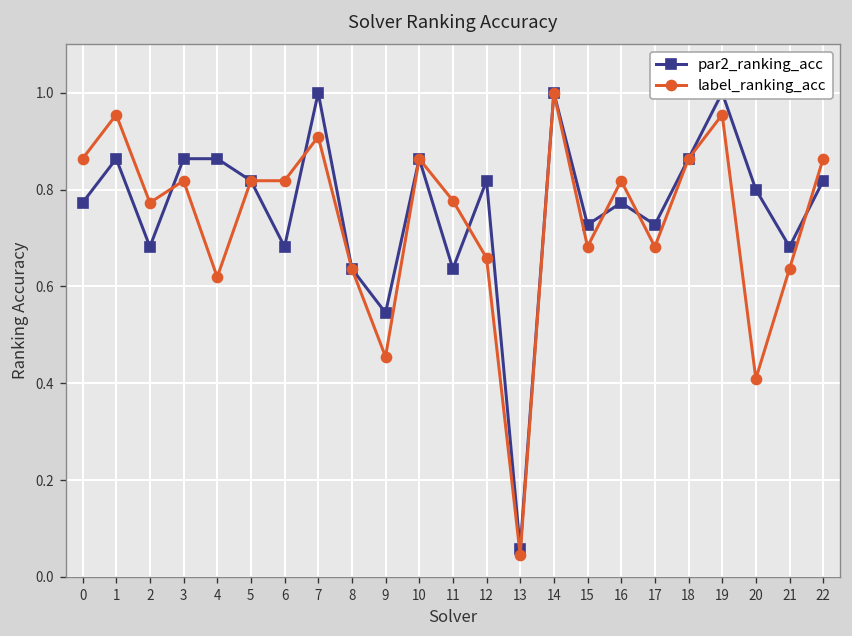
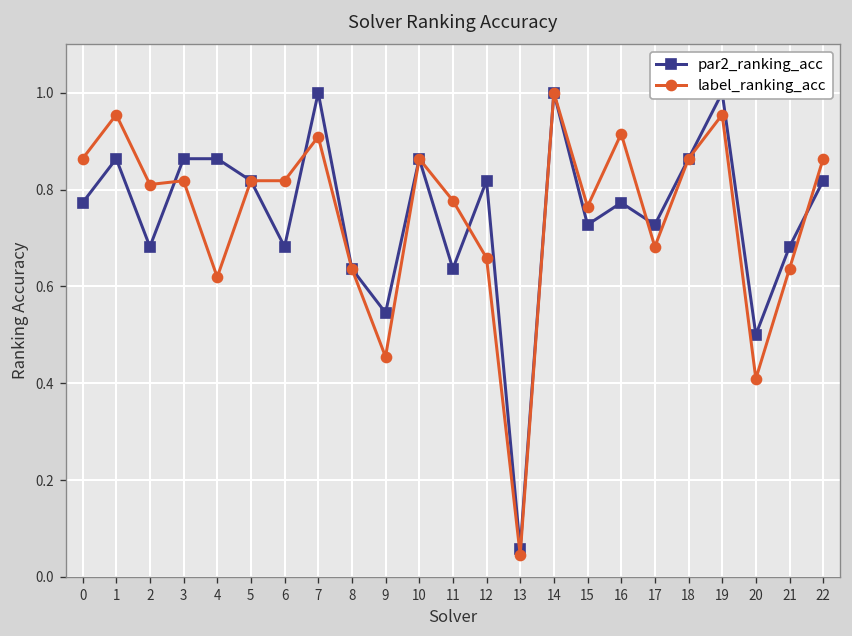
  {
    "par2_ranking_acc": {
      "0": 0.77,
      "1": 0.86,
      "2": 0.68,
      "3": 0.86,
      "4": 0.86,
      "6": 0.68,
      "7": 1.0,
      "9": 0.55,
      "11": 0.64,
      "12": 0.82,
      "13": 0.06,
      "15": 0.73,
      "16": 0.77,
      "17": 0.73,
-     "20": 0.8,
+     "20": 0.5,
      "21": 0.68,
      "22": 0.82
    },
    "label_ranking_acc": {
      "0": 0.86,
      "1": 0.95,
-     "2": 0.77,
+     "2": 0.81,
      "3": 0.82,
      "4": 0.62,
      "6": 0.82,
      "7": 0.91,
      "9": 0.45,
      "11": 0.78,
      "12": 0.66,
      "13": 0.05,
-     "15": 0.68,
-     "16": 0.82,
+     "15": 0.76,
+     "16": 0.92,
      "17": 0.68,
      "19": 0.95,
      "20": 0.41,
      "21": 0.64,
      "22": 0.86
    }
  }
